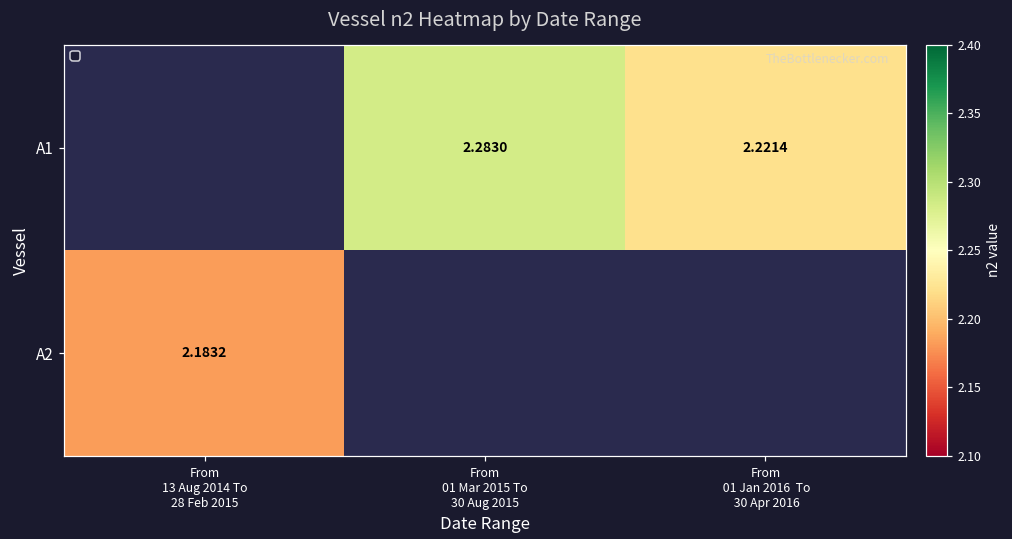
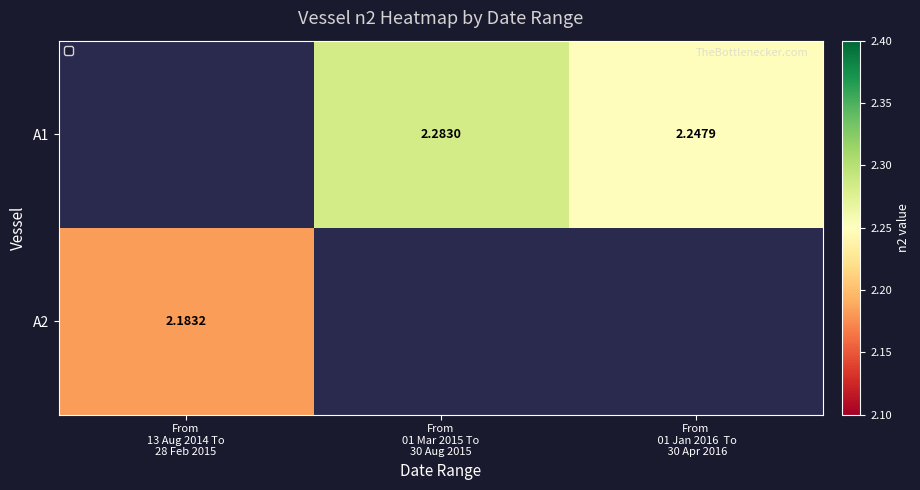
  {
    "A1": {
      "From 01 Mar 2015 To 30 Aug 2015": 2.2830,
-     "From 01 Jan 2016 To 30 Apr 2016": 2.2214
+     "From 01 Jan 2016 To 30 Apr 2016": 2.2479
    },
    "A2": {
      "From 13 Aug 2014 To 28 Feb 2015": 2.1832
    }
  }
